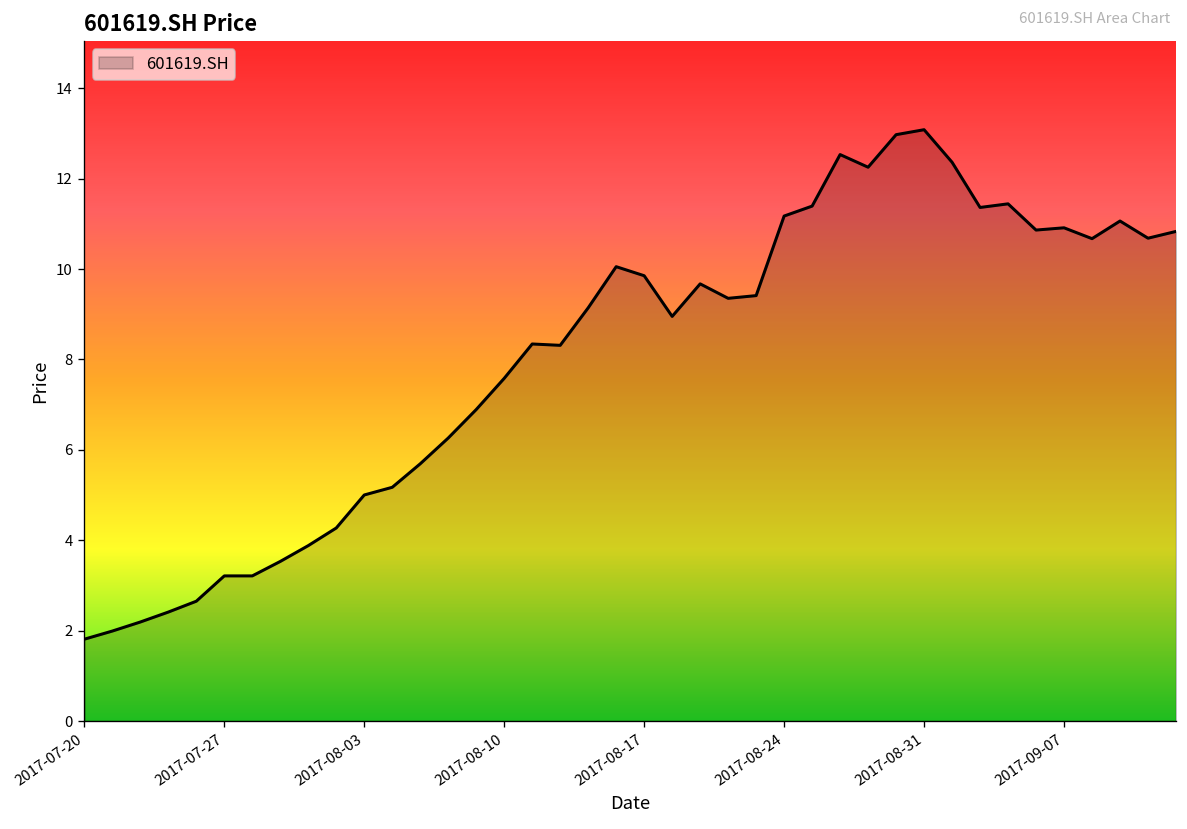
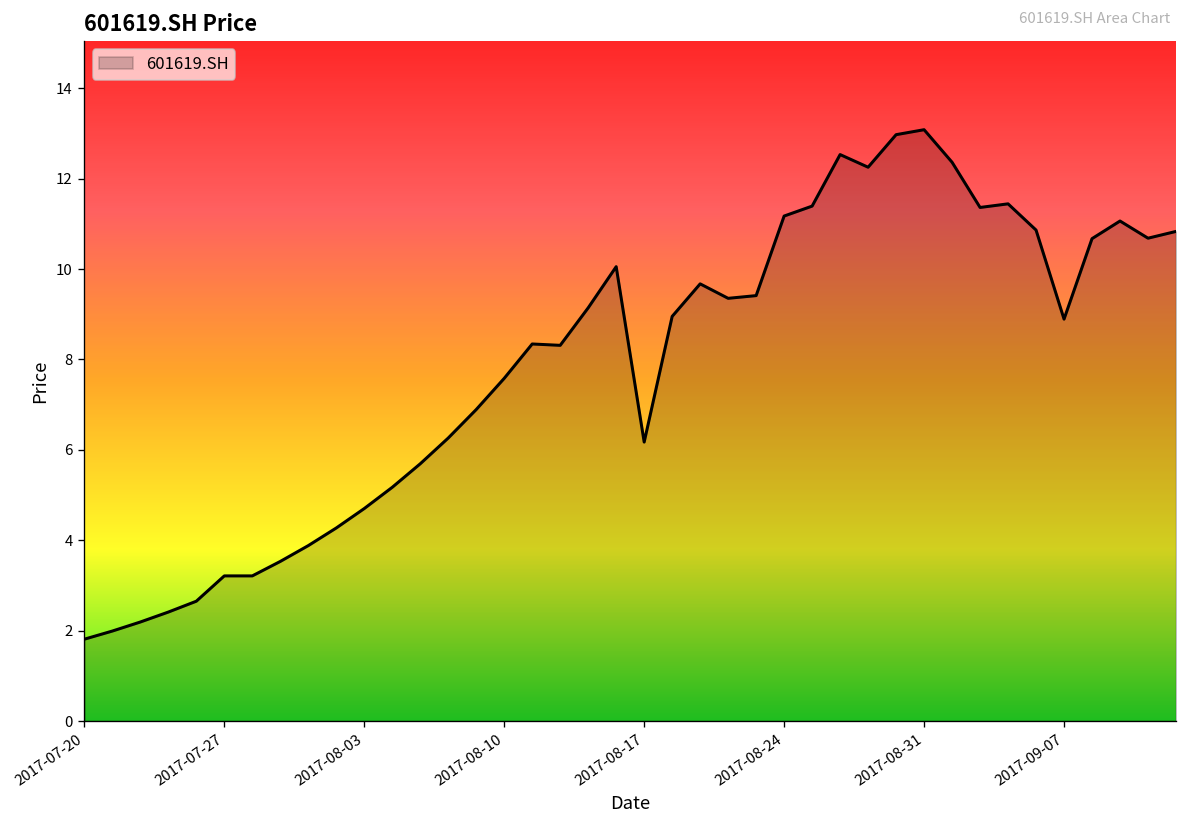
  {
    "2017-07-20": 1.8,
    "2017-07-27": 3.2,
-   "2017-08-03": 5.0,
+   "2017-08-03": 4.7,
    "2017-08-10": 7.6,
-   "2017-08-17": 9.9,
+   "2017-08-17": 6.2,
    "2017-08-24": 11.2,
    "2017-08-31": 13.1,
-   "2017-09-07": 10.9
+   "2017-09-07": 8.9
  }
